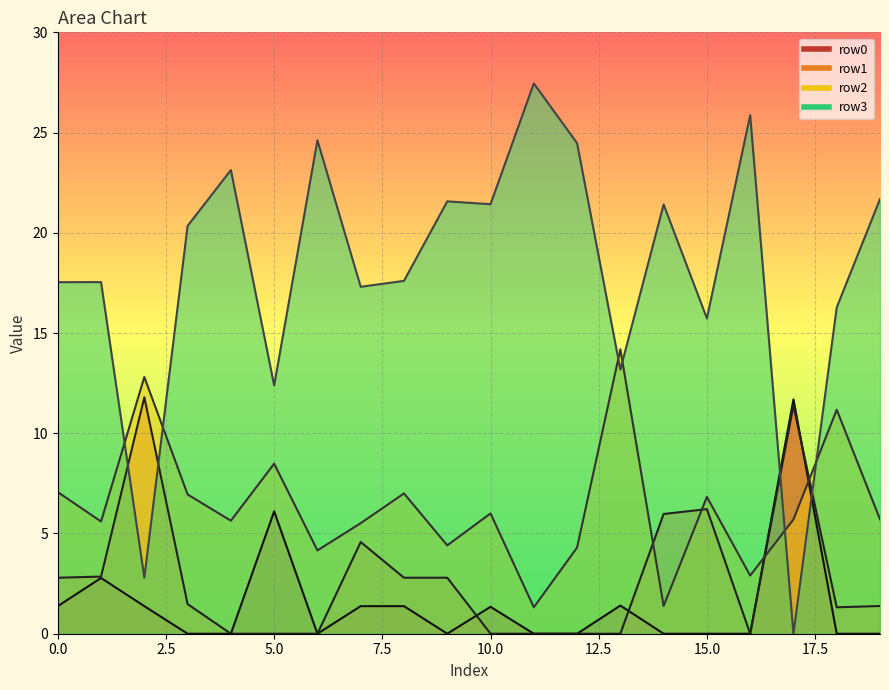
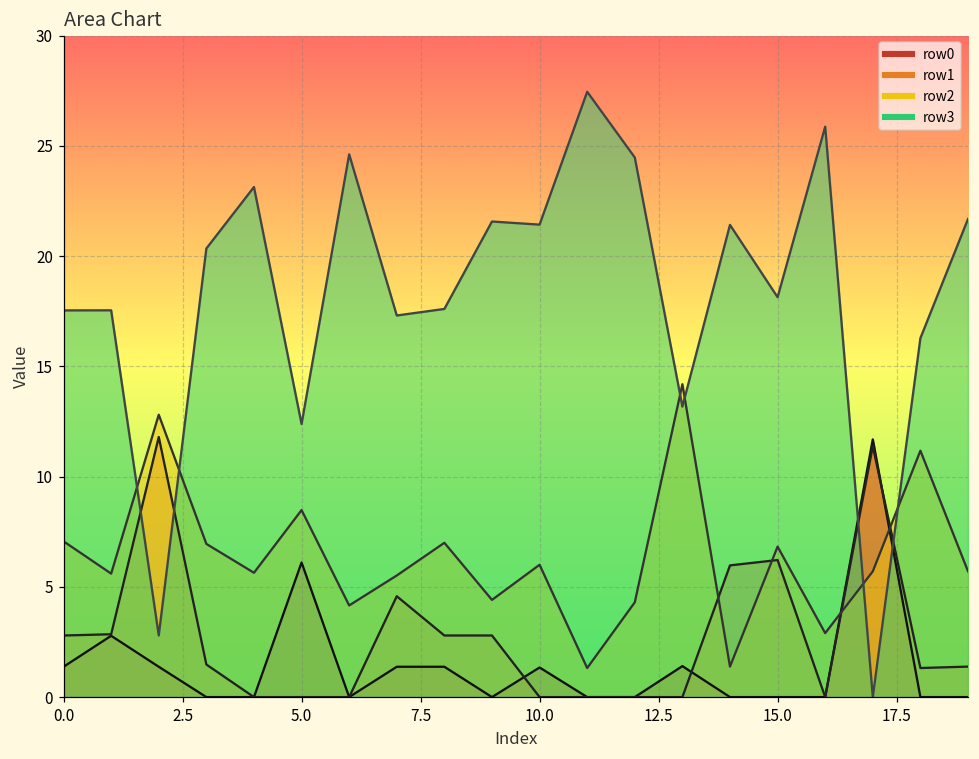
  {
    "row3": {
      "0.0": 17.5,
      "5.0": 12.4,
      "10.0": 21.4,
-     "15.0": 15.7
+     "15.0": 18.1
    }
  }
